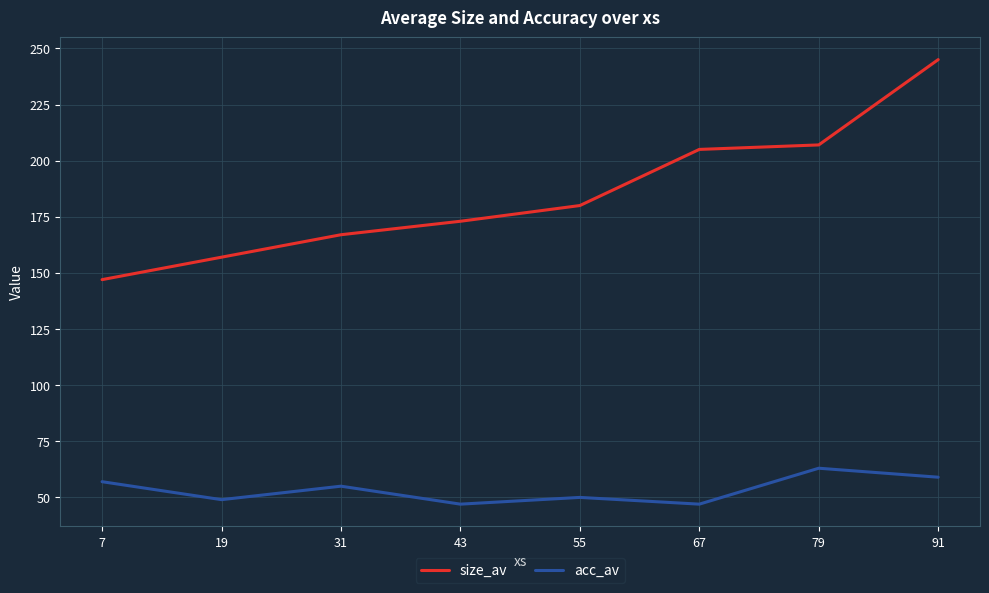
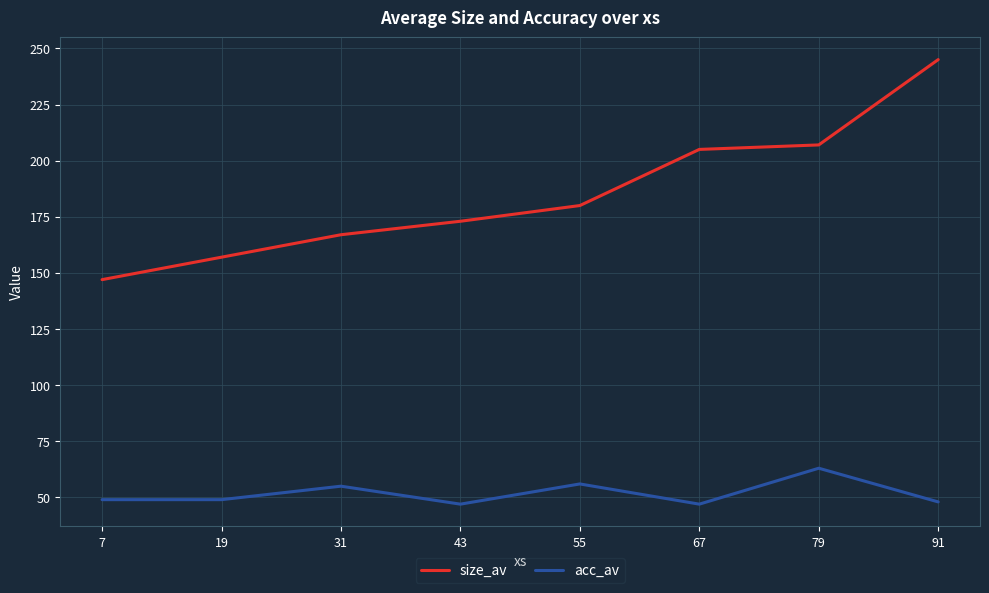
  {
    "size_av": {
      "7": 147,
      "19": 157,
      "31": 167,
      "43": 173,
      "55": 180,
      "67": 205,
      "79": 207,
      "91": 245
    },
    "acc_av": {
-     "7": 57,
+     "7": 49,
      "19": 49,
      "31": 55,
      "43": 47,
-     "55": 50,
+     "55": 56,
      "67": 47,
      "79": 63,
-     "91": 59
+     "91": 48
    }
  }
